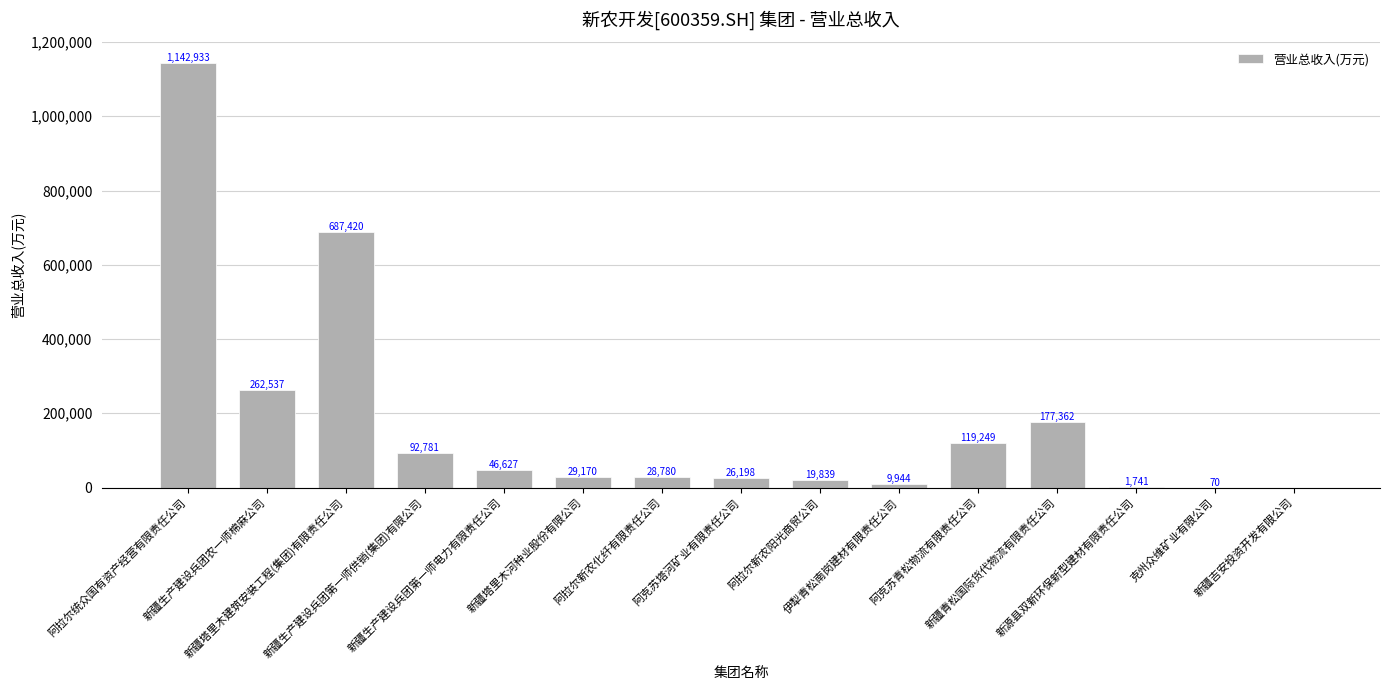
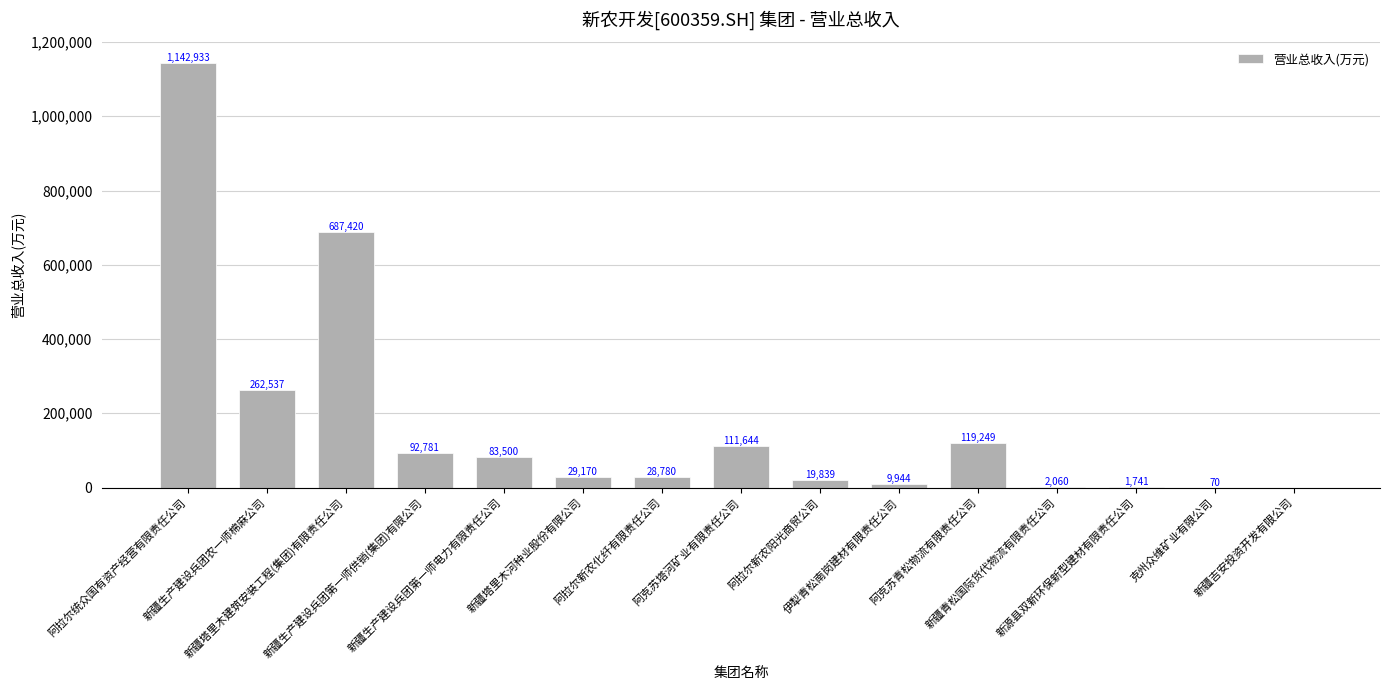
  {
    "阿拉尔统众国有资产经营有限责任公司": "1,142,933",
    "新疆生产建设兵团农一师棉麻公司": "262,537",
    "新疆塔里木建筑安装工程(集团)有限责任公司": "687,420",
    "新疆生产建设兵团第一师供销(集团)有限公司": "92,781",
-   "新疆生产建设兵团第一师电力有限责任公司": "46,627",
+   "新疆生产建设兵团第一师电力有限责任公司": "83,500",
    "新疆塔里木河种业股份有限公司": "29,170",
    "阿拉尔新农化纤有限责任公司": "28,780",
-   "阿克苏塔河矿业有限责任公司": "26,198",
+   "阿克苏塔河矿业有限责任公司": "111,644",
    "阿拉尔新农阳光商贸公司": "19,839",
    "伊犁青松南岗建材有限责任公司": "9,944",
    "阿克苏青松物流有限责任公司": "119,249",
-   "新疆青松国际货代物流有限责任公司": "177,362",
+   "新疆青松国际货代物流有限责任公司": "2,060",
    "新源县双新环保新型建材有限责任公司": "1,741",
    "克州众维矿业有限公司": "70"
  }
